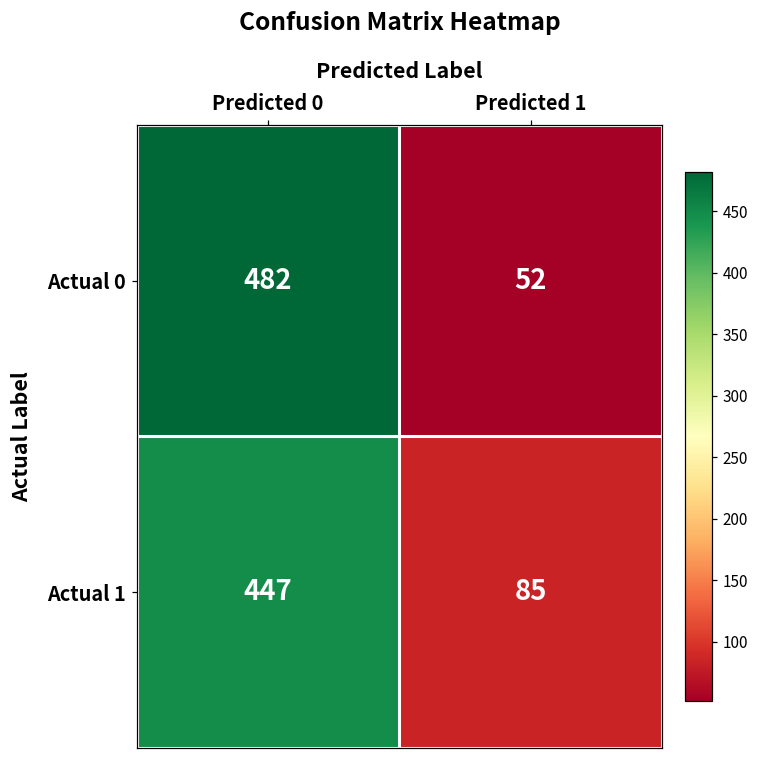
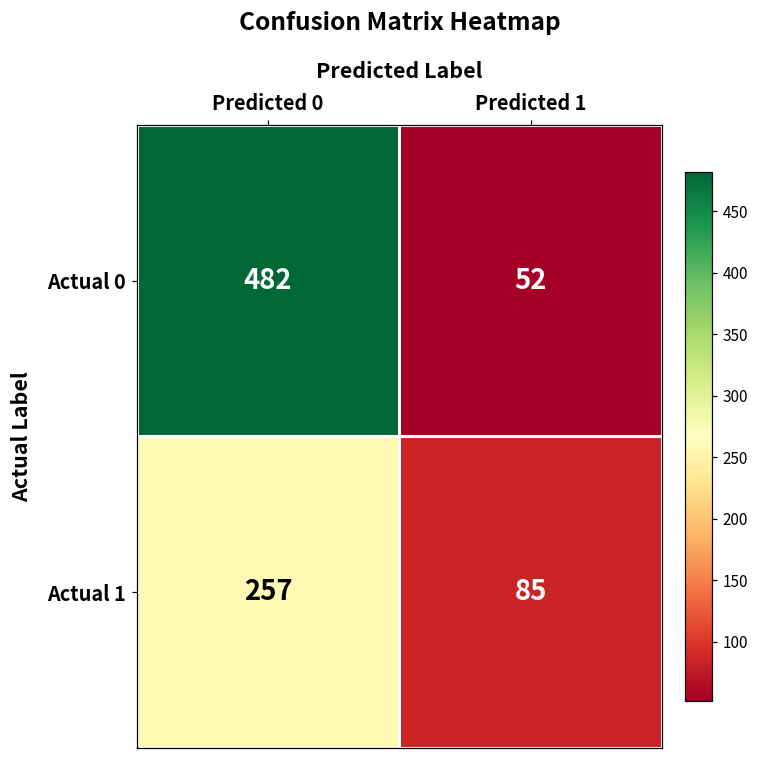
  {
    "Actual 0": {
      "Predicted 0": 482,
      "Predicted 1": 52
    },
    "Actual 1": {
-     "Predicted 0": 447,
+     "Predicted 0": 257,
      "Predicted 1": 85
    }
  }
